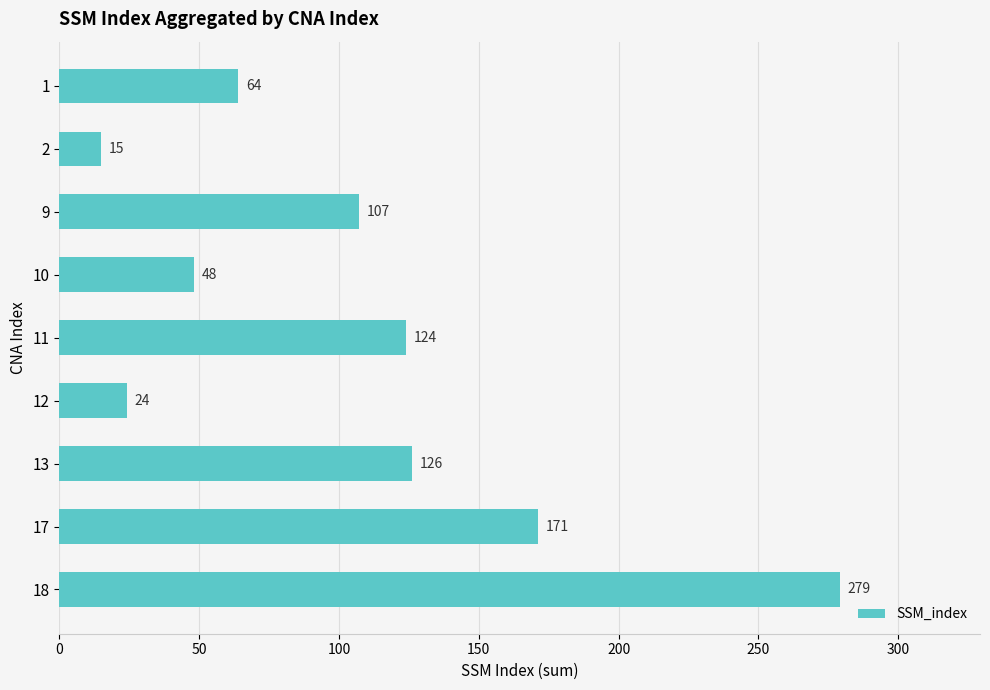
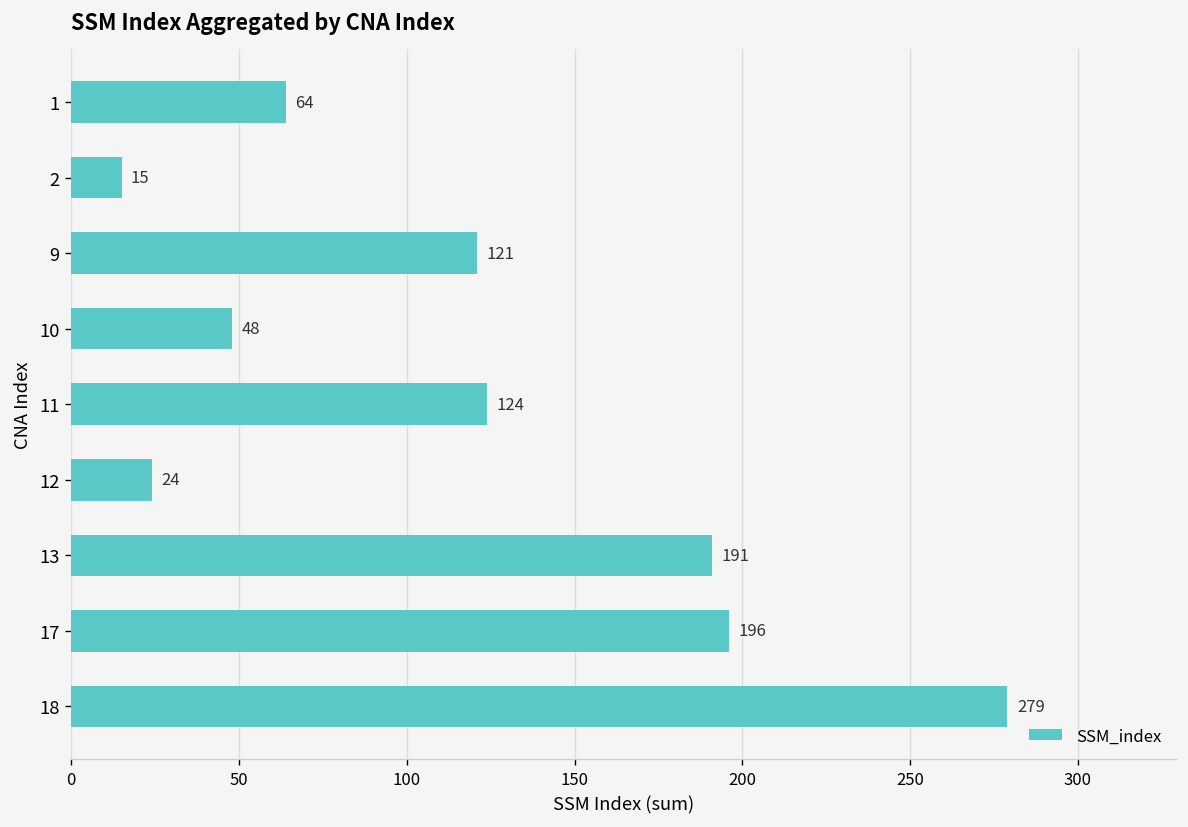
  {
    "1": 64,
    "2": 15,
-   "9": 107,
+   "9": 121,
    "10": 48,
    "11": 124,
    "12": 24,
-   "13": 126,
-   "17": 171,
+   "13": 191,
+   "17": 196,
    "18": 279
  }
